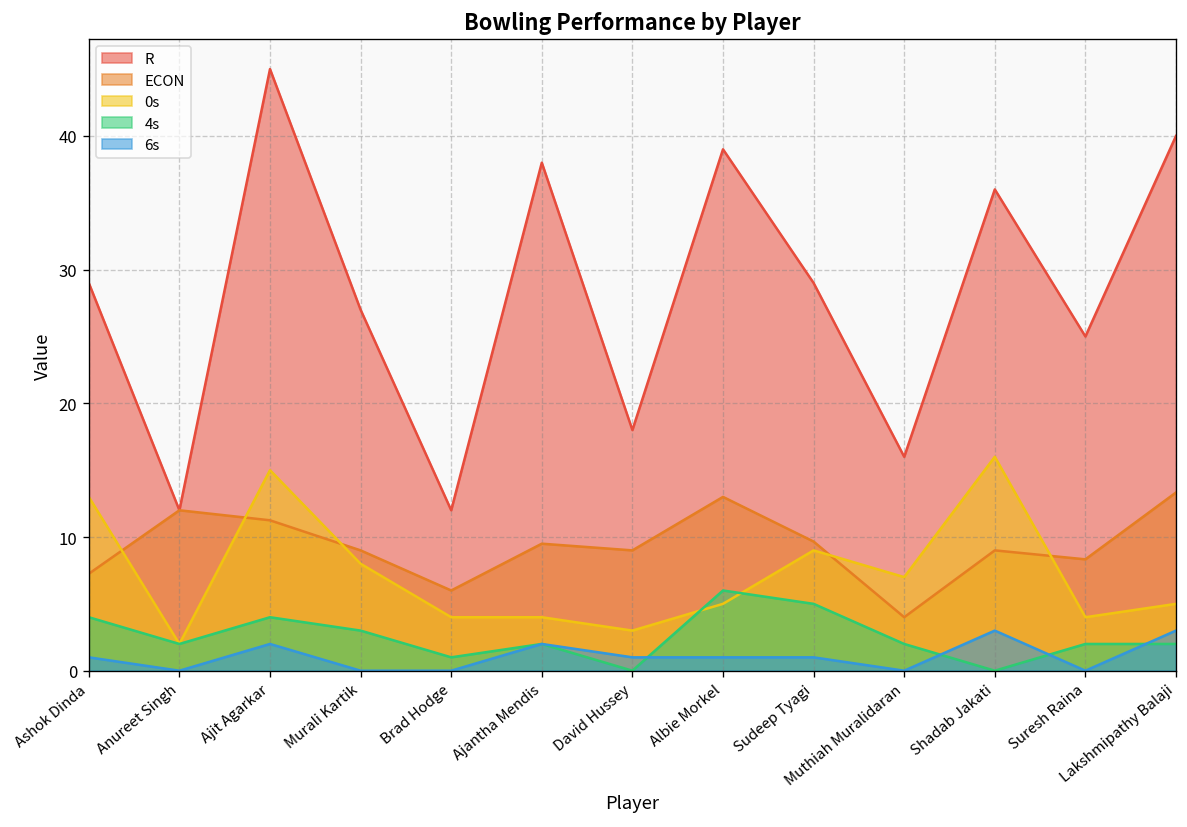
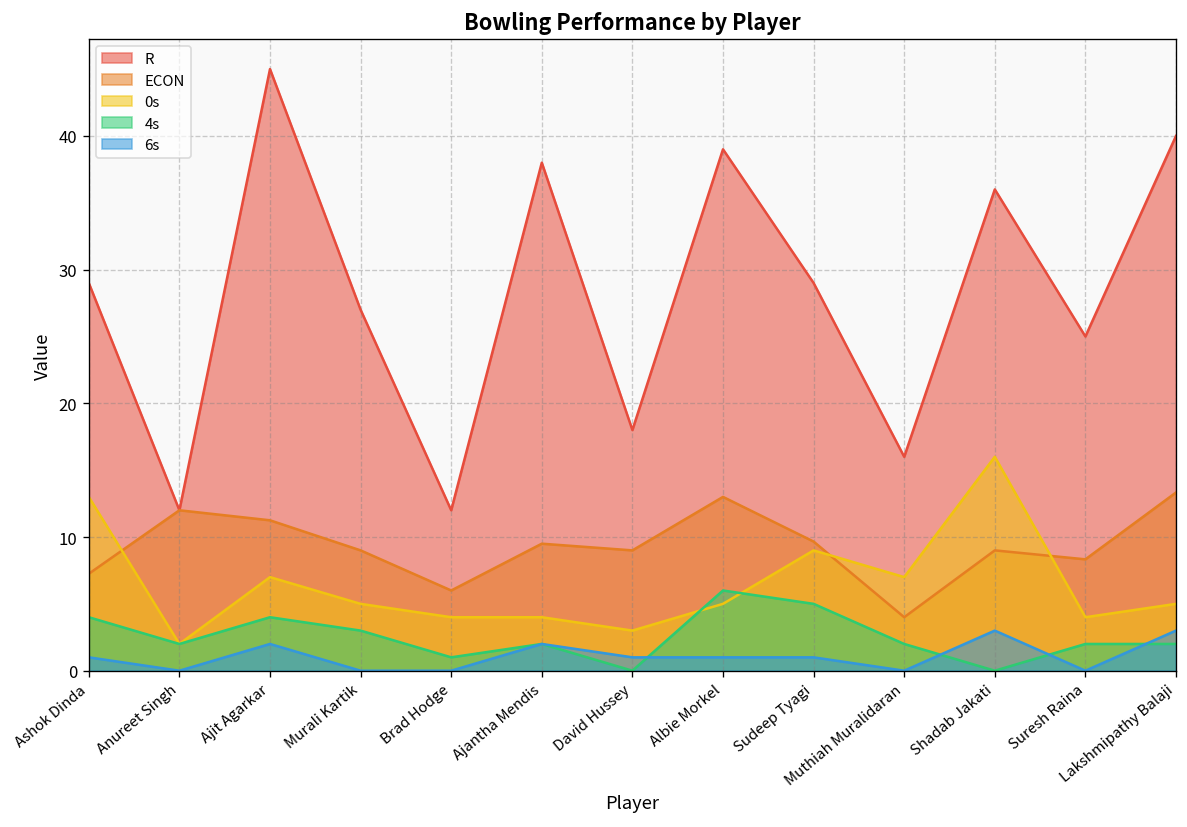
  {
    "0s": {
      "Ashok Dinda": 13,
-     "Ajit Agarkar": 15,
-     "Murali Kartik": 8,
+     "Ajit Agarkar": 7,
+     "Murali Kartik": 5,
      "Brad Hodge": 4,
      "Ajantha Mendis": 4,
      "David Hussey": 3,
      "Albie Morkel": 5,
      "Sudeep Tyagi": 9,
      "Muthiah Muralidaran": 7,
      "Shadab Jakati": 16,
      "Suresh Raina": 4,
      "Lakshmipathy Balaji": 5
    },
    "4s": {
      "Ashok Dinda": 4,
      "Ajit Agarkar": 4,
      "Murali Kartik": 3,
      "Brad Hodge": 1,
      "David Hussey": 0,
      "Albie Morkel": 6,
      "Sudeep Tyagi": 5,
      "Muthiah Muralidaran": 2,
      "Shadab Jakati": 0,
      "Suresh Raina": 2,
      "Lakshmipathy Balaji": 2
    },
    "6s": {
      "Ashok Dinda": 1,
      "Anureet Singh": 0,
      "Ajit Agarkar": 2,
      "Murali Kartik": 0,
      "Brad Hodge": 0,
      "David Hussey": 1,
      "Albie Morkel": 1,
      "Sudeep Tyagi": 1,
      "Muthiah Muralidaran": 0,
      "Shadab Jakati": 3,
      "Suresh Raina": 0,
      "Lakshmipathy Balaji": 3
    }
  }
